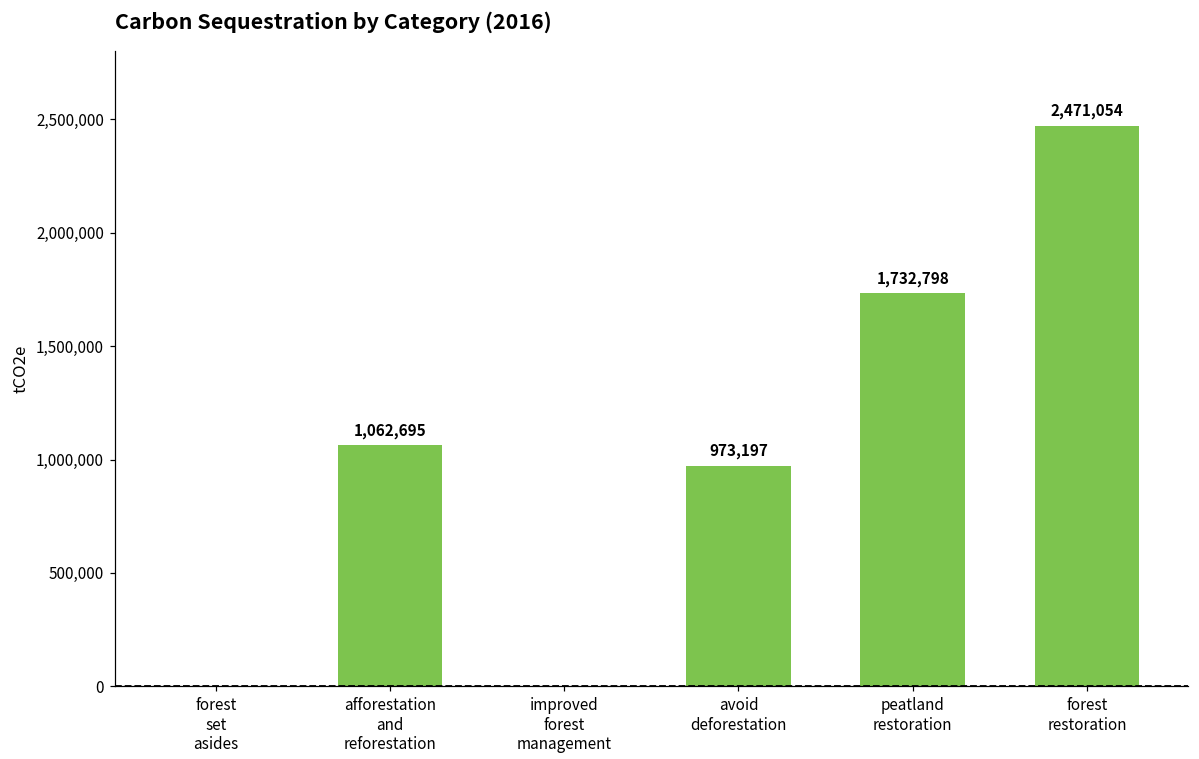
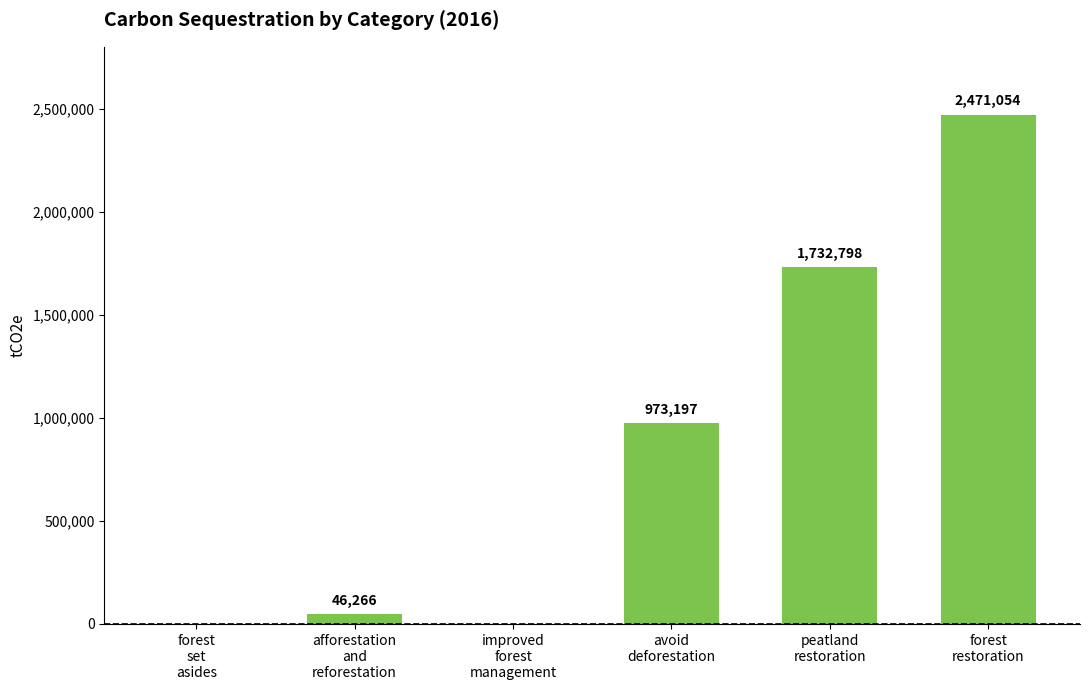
  {
-   "afforestation and reforestation": "1,062,695",
+   "afforestation and reforestation": "46,266",
    "avoid deforestation": "973,197",
    "peatland restoration": "1,732,798",
    "forest restoration": "2,471,054"
  }
